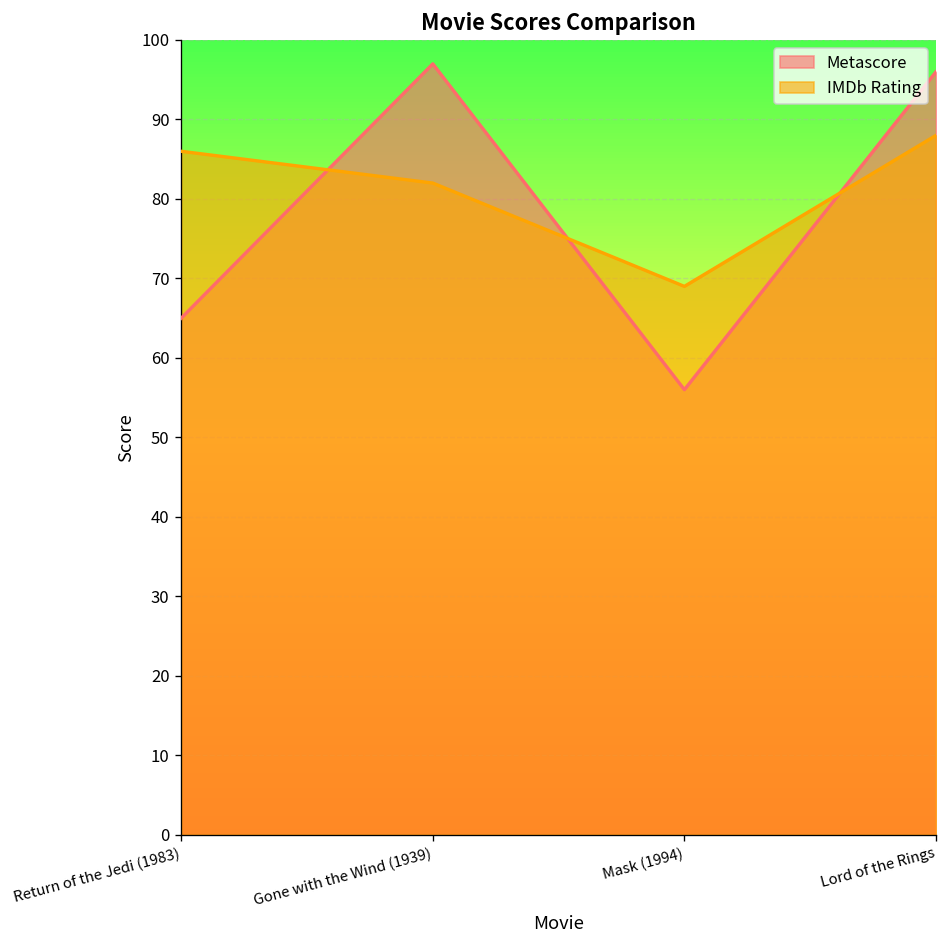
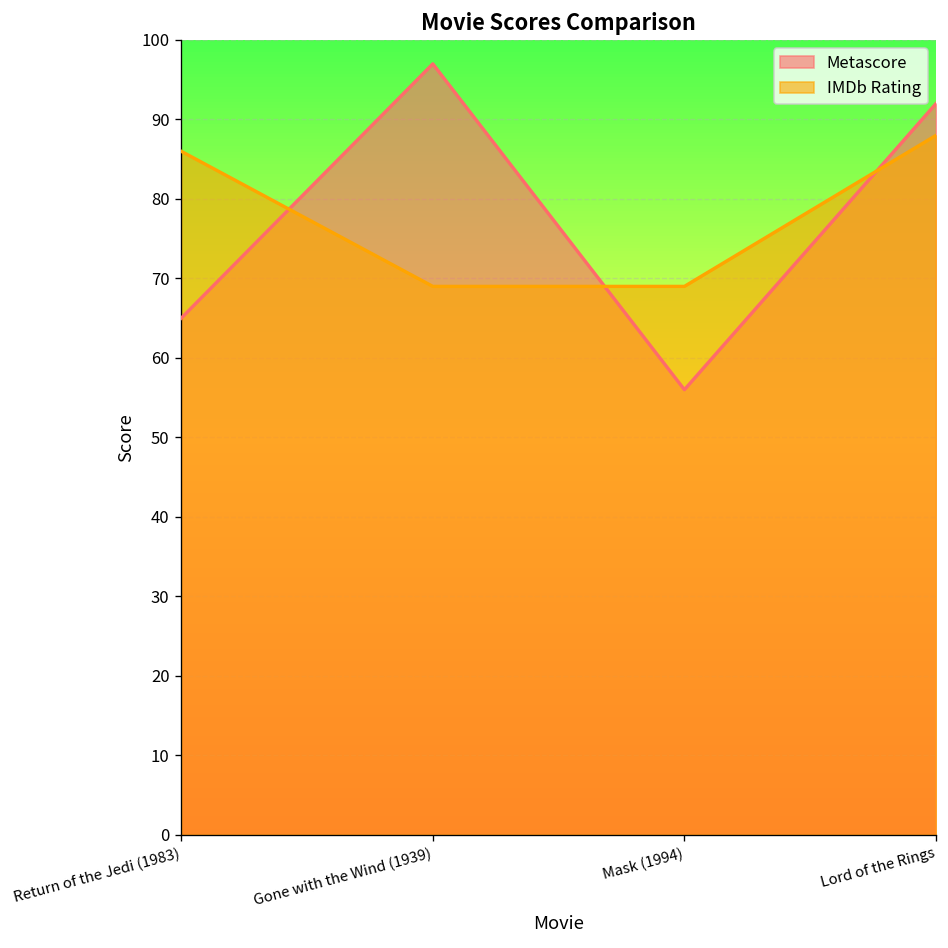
  {
    "Metascore": {
      "Return of the Jedi (1983)": 65,
      "Gone with the Wind (1939)": 97,
      "Mask (1994)": 56,
-     "Lord of the Rings": 96
+     "Lord of the Rings": 92
    },
    "IMDb Rating": {
      "Return of the Jedi (1983)": 86,
-     "Gone with the Wind (1939)": 82,
+     "Gone with the Wind (1939)": 69,
      "Mask (1994)": 69,
      "Lord of the Rings": 88
    }
  }
